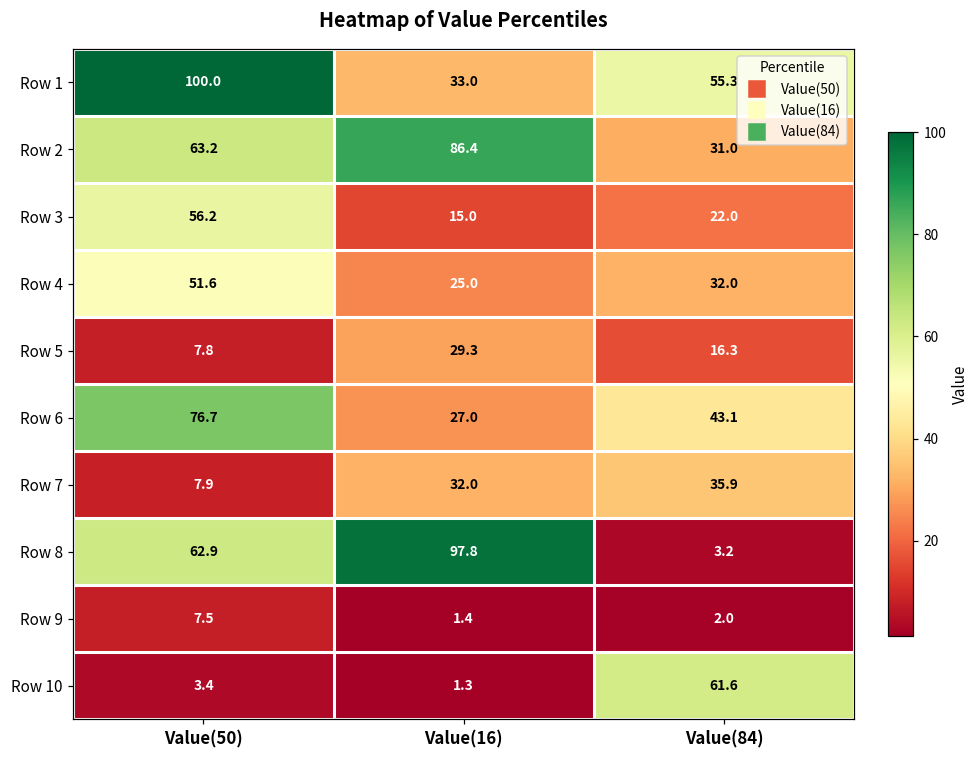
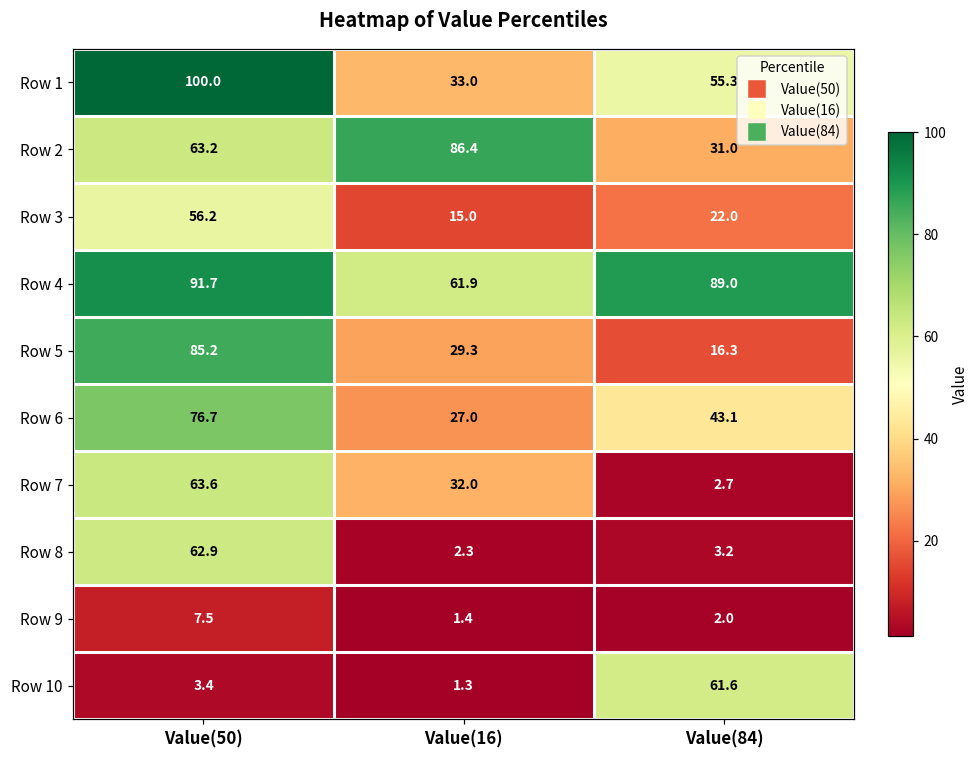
  {
    "Row 1": {
      "Value(50)": 100.0,
      "Value(16)": 33.0
    },
    "Row 2": {
      "Value(50)": 63.2,
      "Value(16)": 86.4
    },
    "Row 3": {
      "Value(50)": 56.2,
      "Value(16)": 15.0,
      "Value(84)": 22.0
    },
    "Row 4": {
-     "Value(50)": 51.6,
-     "Value(16)": 25.0,
-     "Value(84)": 32.0
+     "Value(50)": 91.7,
+     "Value(16)": 61.9,
+     "Value(84)": 89.0
    },
    "Row 5": {
-     "Value(50)": 7.8,
+     "Value(50)": 85.2,
      "Value(16)": 29.3,
      "Value(84)": 16.3
    },
    "Row 6": {
      "Value(50)": 76.7,
      "Value(16)": 27.0,
      "Value(84)": 43.1
    },
    "Row 7": {
-     "Value(50)": 7.9,
+     "Value(50)": 63.6,
      "Value(16)": 32.0,
-     "Value(84)": 35.9
+     "Value(84)": 2.7
    },
    "Row 8": {
      "Value(50)": 62.9,
-     "Value(16)": 97.8,
+     "Value(16)": 2.3,
      "Value(84)": 3.2
    },
    "Row 9": {
      "Value(50)": 7.5,
      "Value(16)": 1.4,
      "Value(84)": 2.0
    },
    "Row 10": {
      "Value(50)": 3.4,
      "Value(16)": 1.3,
      "Value(84)": 61.6
    }
  }
